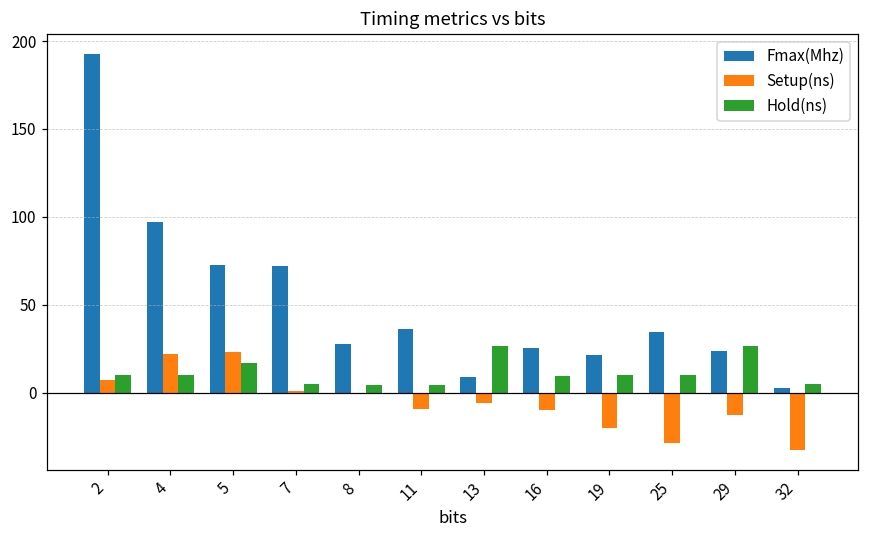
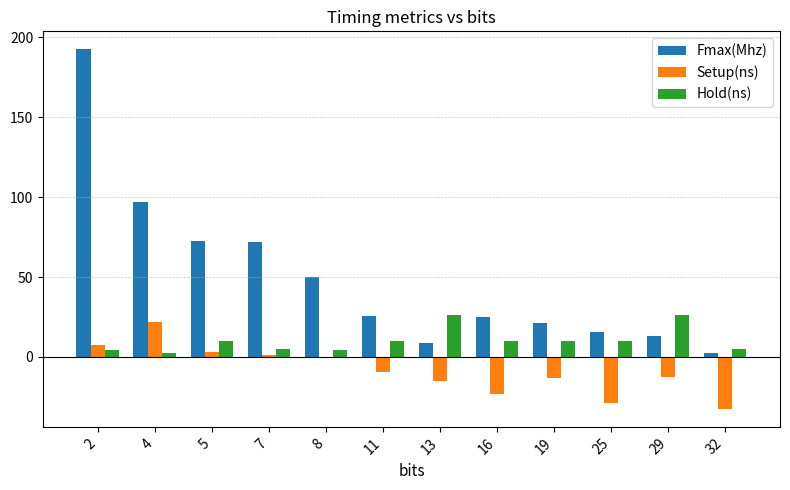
  {
    "Fmax(Mhz)": {
      "2": 193,
      "4": 97,
      "5": 73,
      "7": 72,
-     "8": 28,
-     "11": 36,
+     "8": 50,
+     "11": 26,
      "13": 9,
      "16": 25,
      "19": 21,
-     "25": 35,
-     "29": 24,
+     "25": 16,
+     "29": 13,
      "32": 3
    },
    "Setup(ns)": {
      "2": 7,
      "4": 22,
-     "5": 23,
+     "5": 3,
      "11": -9,
-     "13": -6,
-     "16": -10,
-     "19": -20,
+     "13": -15,
+     "16": -23,
+     "19": -13,
      "25": -29,
      "29": -13,
      "32": -33
    },
    "Hold(ns)": {
-     "2": 10,
-     "4": 10,
-     "5": 17,
+     "2": 4,
+     "4": 3,
+     "5": 10,
      "7": 5,
      "8": 4,
-     "11": 4,
+     "11": 10,
      "13": 26,
      "16": 10,
      "19": 10,
      "25": 10,
      "29": 26,
      "32": 5
    }
  }
